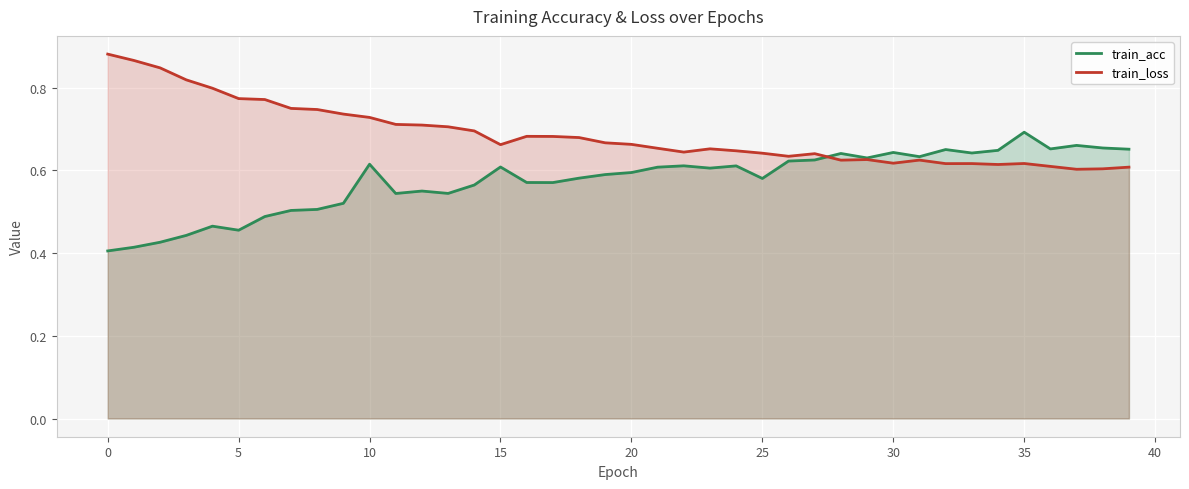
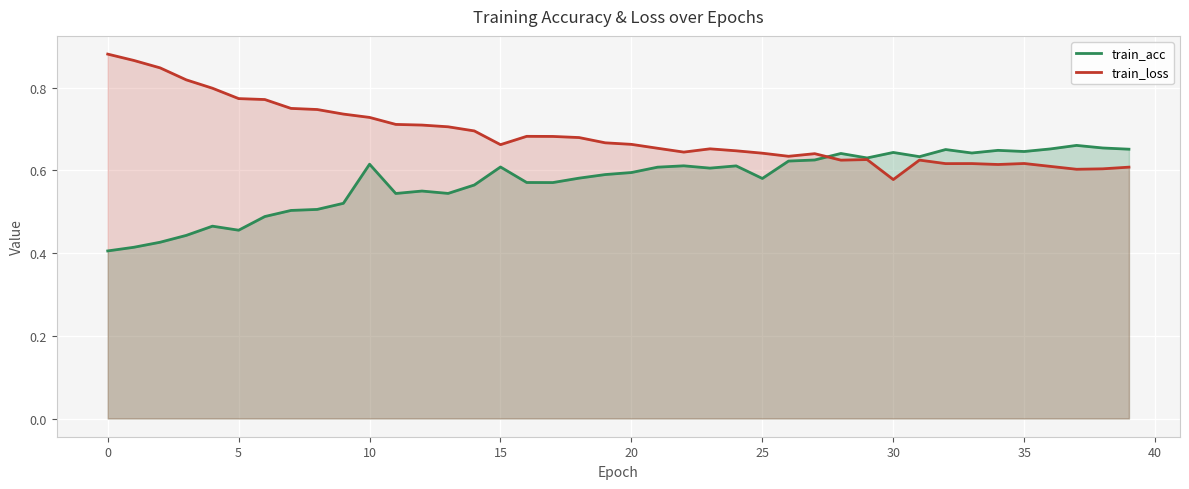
  {
    "train_acc": {
      "0": 0.41,
      "5": 0.46,
      "10": 0.61,
      "15": 0.61,
      "20": 0.59,
      "25": 0.58,
      "30": 0.64,
-     "35": 0.69
+     "35": 0.65
    },
    "train_loss": {
      "0": 0.88,
      "5": 0.77,
      "10": 0.73,
      "15": 0.66,
      "20": 0.66,
      "25": 0.64,
-     "30": 0.62,
+     "30": 0.58,
      "35": 0.62
    }
  }
